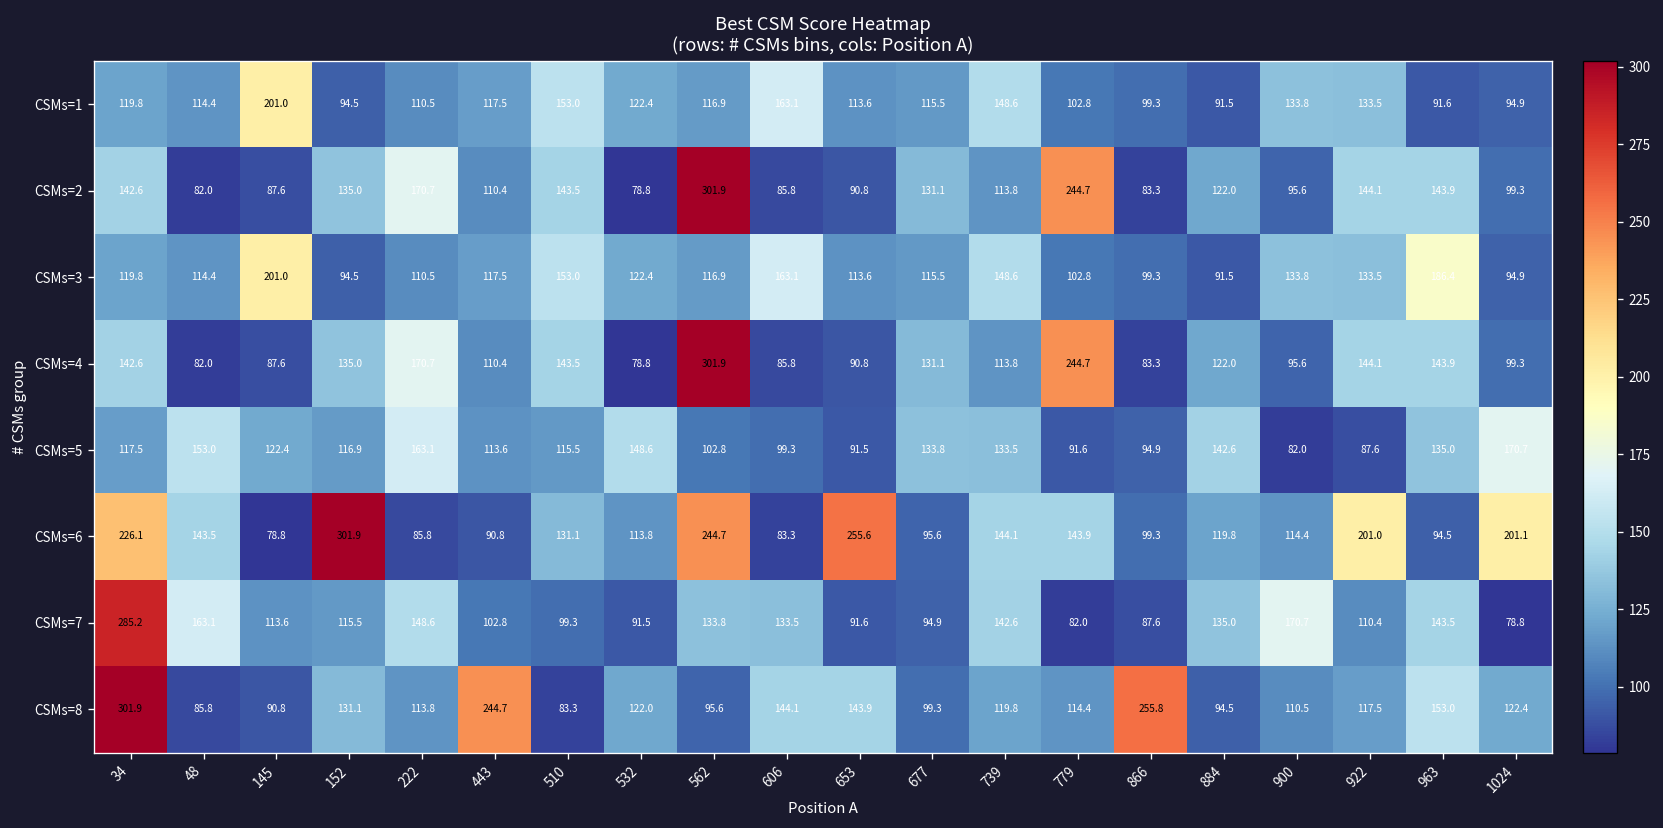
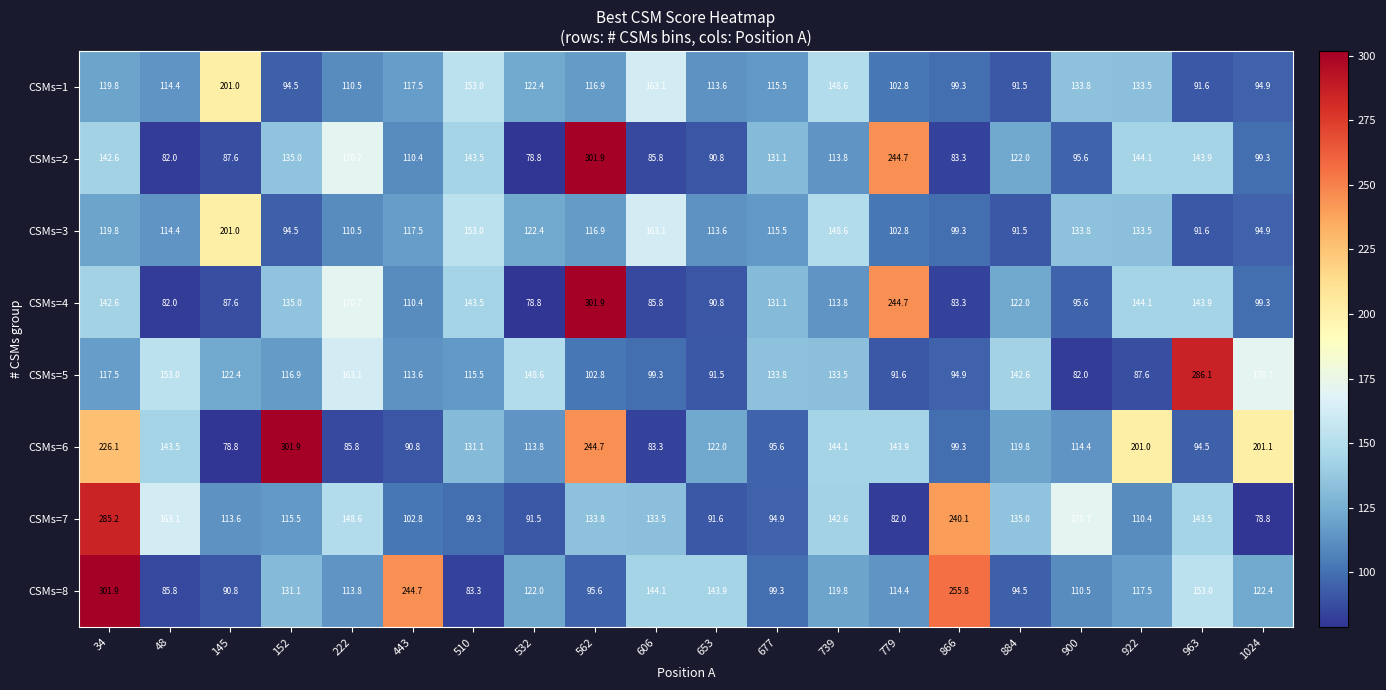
  {
    "CSMs=1": {
      "34": 119.8,
      "48": 114.4,
      "145": 201.0,
      "152": 94.5,
      "222": 110.5,
      "443": 117.5,
      "510": 153.0,
      "532": 122.4,
      "562": 116.9,
      "653": 113.6,
      "677": 115.5,
      "739": 148.6,
      "779": 102.8,
      "866": 99.3,
      "884": 91.5,
      "900": 133.8,
      "922": 133.5,
      "963": 91.6,
      "1024": 94.9
    },
    "CSMs=2": {
      "34": 142.6,
      "48": 82.0,
      "145": 87.6,
      "152": 135.0,
      "443": 110.4,
      "510": 143.5,
      "532": 78.8,
      "562": 301.9,
      "606": 85.8,
      "653": 90.8,
      "677": 131.1,
      "739": 113.8,
      "779": 244.7,
      "866": 83.3,
      "884": 122.0,
      "900": 95.6,
      "922": 144.1,
      "963": 143.9,
      "1024": 99.3
    },
    "CSMs=3": {
      "34": 119.8,
      "48": 114.4,
      "145": 201.0,
      "152": 94.5,
      "222": 110.5,
      "443": 117.5,
      "510": 153.0,
      "532": 122.4,
      "562": 116.9,
      "653": 113.6,
      "677": 115.5,
      "739": 148.6,
      "779": 102.8,
      "866": 99.3,
      "884": 91.5,
      "900": 133.8,
      "922": 133.5,
-     "963": 186.4,
+     "963": 91.6,
      "1024": 94.9
    },
    "CSMs=4": {
      "34": 142.6,
      "48": 82.0,
      "145": 87.6,
      "152": 135.0,
      "443": 110.4,
      "510": 143.5,
      "532": 78.8,
      "562": 301.9,
      "606": 85.8,
      "653": 90.8,
      "677": 131.1,
      "739": 113.8,
      "779": 244.7,
      "866": 83.3,
      "884": 122.0,
      "900": 95.6,
      "922": 144.1,
      "963": 143.9,
      "1024": 99.3
    },
    "CSMs=5": {
      "34": 117.5,
      "48": 153.0,
      "145": 122.4,
      "152": 116.9,
      "443": 113.6,
      "510": 115.5,
      "532": 148.6,
      "562": 102.8,
      "606": 99.3,
      "653": 91.5,
      "677": 133.8,
      "739": 133.5,
      "779": 91.6,
      "866": 94.9,
      "884": 142.6,
      "900": 82.0,
      "922": 87.6,
-     "963": 135.0
+     "963": 286.1
    },
    "CSMs=6": {
      "34": 226.1,
      "48": 143.5,
      "145": 78.8,
      "152": 301.9,
      "222": 85.8,
      "443": 90.8,
      "510": 131.1,
      "532": 113.8,
      "562": 244.7,
      "606": 83.3,
-     "653": 255.6,
+     "653": 122.0,
      "677": 95.6,
      "739": 144.1,
      "779": 143.9,
      "866": 99.3,
      "884": 119.8,
      "900": 114.4,
      "922": 201.0,
      "963": 94.5,
      "1024": 201.1
    },
    "CSMs=7": {
      "34": 285.2,
      "145": 113.6,
      "152": 115.5,
      "222": 148.6,
      "443": 102.8,
      "510": 99.3,
      "532": 91.5,
      "562": 133.8,
      "606": 133.5,
      "653": 91.6,
      "677": 94.9,
      "739": 142.6,
      "779": 82.0,
-     "866": 87.6,
+     "866": 240.1,
      "884": 135.0,
      "922": 110.4,
      "963": 143.5,
      "1024": 78.8
    },
    "CSMs=8": {
      "34": 301.9,
      "48": 85.8,
      "145": 90.8,
      "152": 131.1,
      "222": 113.8,
      "443": 244.7,
      "510": 83.3,
      "532": 122.0,
      "562": 95.6,
      "606": 144.1,
      "653": 143.9,
      "677": 99.3,
      "739": 119.8,
      "779": 114.4,
      "866": 255.8,
      "884": 94.5,
      "900": 110.5,
      "922": 117.5,
      "963": 153.0,
      "1024": 122.4
    }
  }
